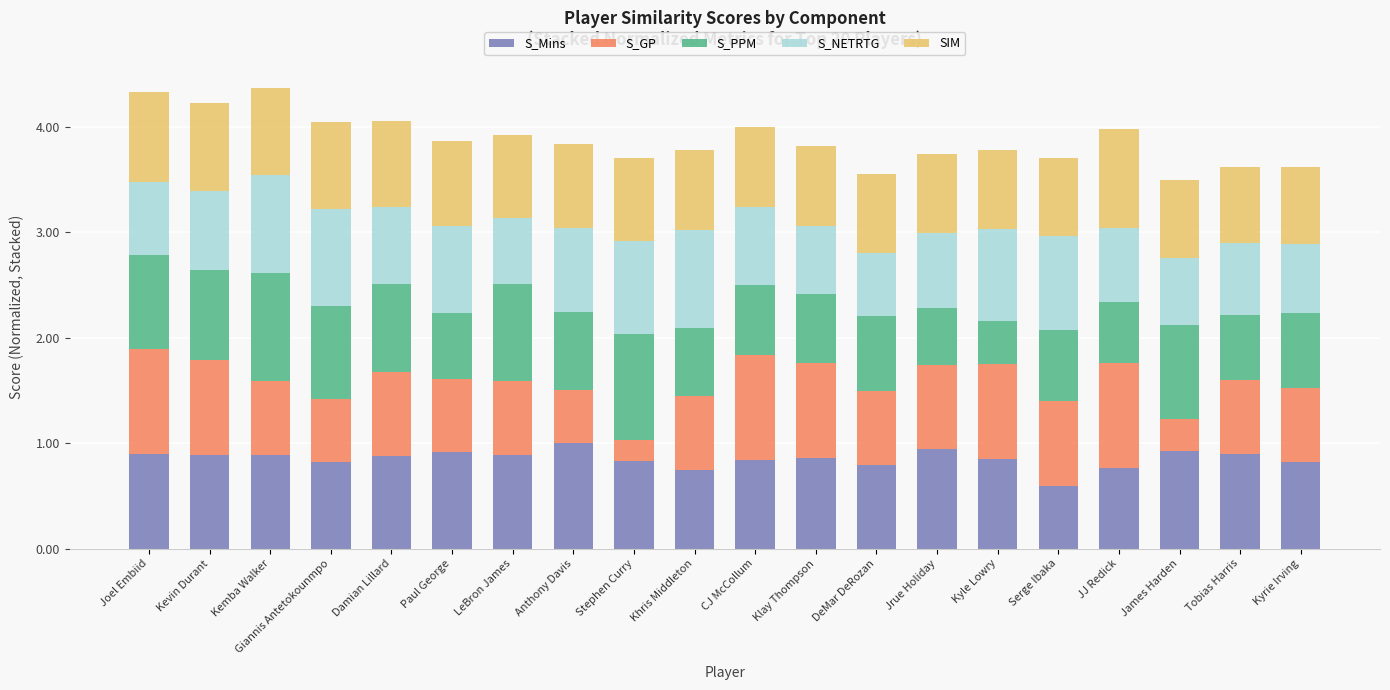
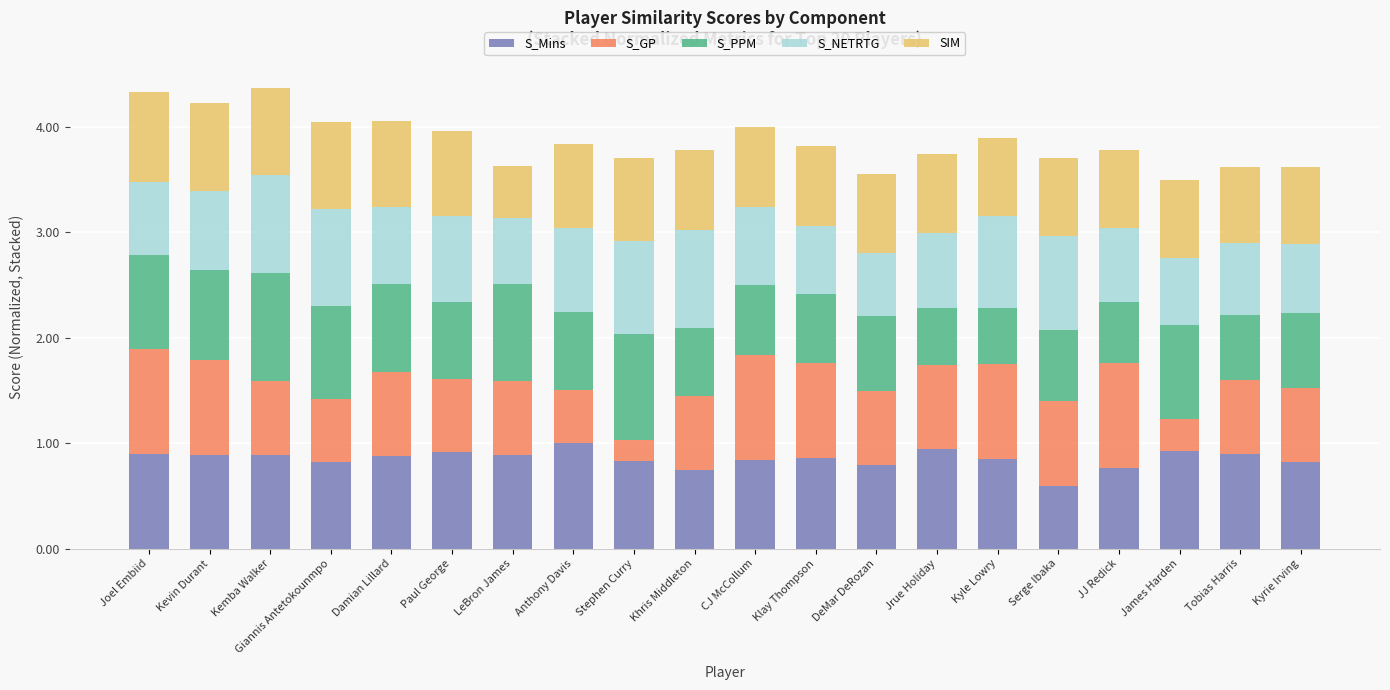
  {
    "S_Mins": {
      "Joel Embiid": 0.89,
      "Kevin Durant": 0.89,
      "Kemba Walker": 0.89,
      "Giannis Antetokounmpo": 0.82,
      "Damian Lillard": 0.88,
      "Paul George": 0.91,
      "LeBron James": 0.89,
      "Anthony Davis": 1.00,
      "Stephen Curry": 0.83,
      "Khris Middleton": 0.75,
      "CJ McCollum": 0.84,
      "Klay Thompson": 0.86,
      "DeMar DeRozan": 0.79,
      "Jrue Holiday": 0.94,
      "Kyle Lowry": 0.85,
      "Serge Ibaka": 0.60,
      "JJ Redick": 0.76,
      "James Harden": 0.93,
      "Tobias Harris": 0.90,
      "Kyrie Irving": 0.82
    },
    "S_GP": {
      "Joel Embiid": 1.00,
      "Kevin Durant": 0.90,
      "Kemba Walker": 0.70,
      "Giannis Antetokounmpo": 0.60,
      "Damian Lillard": 0.80,
      "Paul George": 0.70,
      "LeBron James": 0.70,
      "Anthony Davis": 0.50,
      "Stephen Curry": 0.20,
      "Khris Middleton": 0.70,
      "CJ McCollum": 1.00,
      "Klay Thompson": 0.90,
      "DeMar DeRozan": 0.70,
      "Jrue Holiday": 0.80,
      "Kyle Lowry": 0.90,
      "Serge Ibaka": 0.80,
      "JJ Redick": 1.00,
      "James Harden": 0.30,
      "Tobias Harris": 0.70,
      "Kyrie Irving": 0.70
    },
    "S_PPM": {
      "Joel Embiid": 0.89,
      "Kevin Durant": 0.85,
      "Kemba Walker": 1.03,
      "Giannis Antetokounmpo": 0.88,
      "Damian Lillard": 0.83,
-     "Paul George": 0.63,
+     "Paul George": 0.72,
      "LeBron James": 0.93,
      "Anthony Davis": 0.75,
      "Stephen Curry": 1.00,
      "Khris Middleton": 0.64,
      "CJ McCollum": 0.66,
      "Klay Thompson": 0.66,
      "DeMar DeRozan": 0.71,
      "Jrue Holiday": 0.54,
-     "Kyle Lowry": 0.41,
+     "Kyle Lowry": 0.53,
      "Serge Ibaka": 0.68,
      "JJ Redick": 0.57,
      "James Harden": 0.89,
      "Tobias Harris": 0.62,
      "Kyrie Irving": 0.72
    },
    "S_NETRTG": {
      "Joel Embiid": 0.69,
      "Kevin Durant": 0.74,
      "Kemba Walker": 0.92,
      "Giannis Antetokounmpo": 0.92,
      "Damian Lillard": 0.73,
      "Paul George": 0.82,
      "LeBron James": 0.62,
      "Anthony Davis": 0.80,
      "Stephen Curry": 0.88,
      "Khris Middleton": 0.93,
      "CJ McCollum": 0.74,
      "Klay Thompson": 0.65,
      "DeMar DeRozan": 0.60,
      "Jrue Holiday": 0.71,
      "Kyle Lowry": 0.87,
      "Serge Ibaka": 0.89,
      "JJ Redick": 0.71,
      "James Harden": 0.64,
      "Tobias Harris": 0.68,
      "Kyrie Irving": 0.65
    },
    "SIM": {
      "Joel Embiid": 0.85,
      "Kevin Durant": 0.84,
      "Kemba Walker": 0.83,
      "Giannis Antetokounmpo": 0.83,
      "Damian Lillard": 0.81,
      "Paul George": 0.80,
-     "LeBron James": 0.79,
+     "LeBron James": 0.50,
      "Anthony Davis": 0.79,
      "Stephen Curry": 0.79,
      "Khris Middleton": 0.76,
      "CJ McCollum": 0.76,
      "Klay Thompson": 0.75,
      "DeMar DeRozan": 0.75,
      "Jrue Holiday": 0.74,
      "Kyle Lowry": 0.74,
      "Serge Ibaka": 0.74,
-     "JJ Redick": 0.93,
+     "JJ Redick": 0.73,
      "James Harden": 0.73,
      "Tobias Harris": 0.73,
      "Kyrie Irving": 0.73
    }
  }
